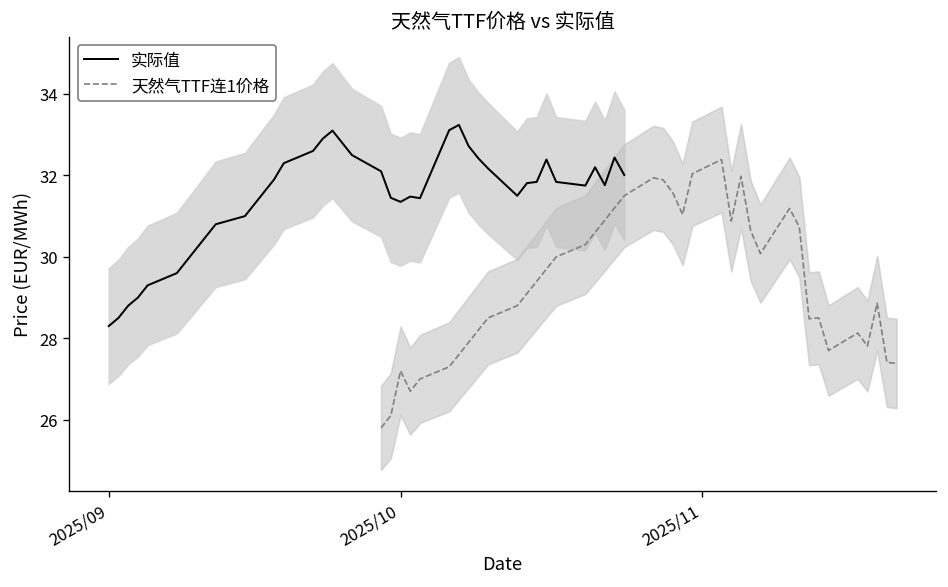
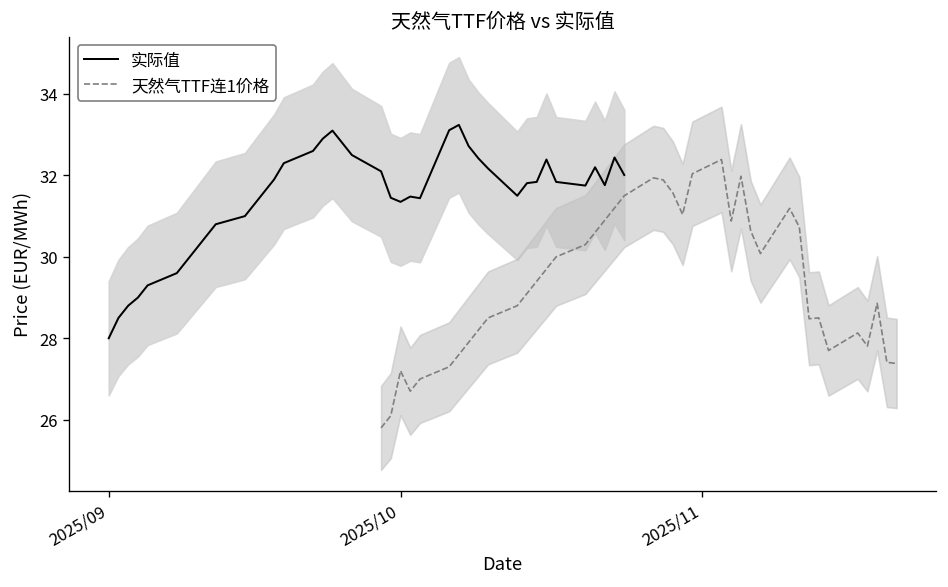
  {
    "实际值": {
-     "2025/09": 28.3,
+     "2025/09": 28.0,
      "2025/10": 31.4
    },
    "天然气TTF连1价格": {
      "2025/10": 27.2
    }
  }
